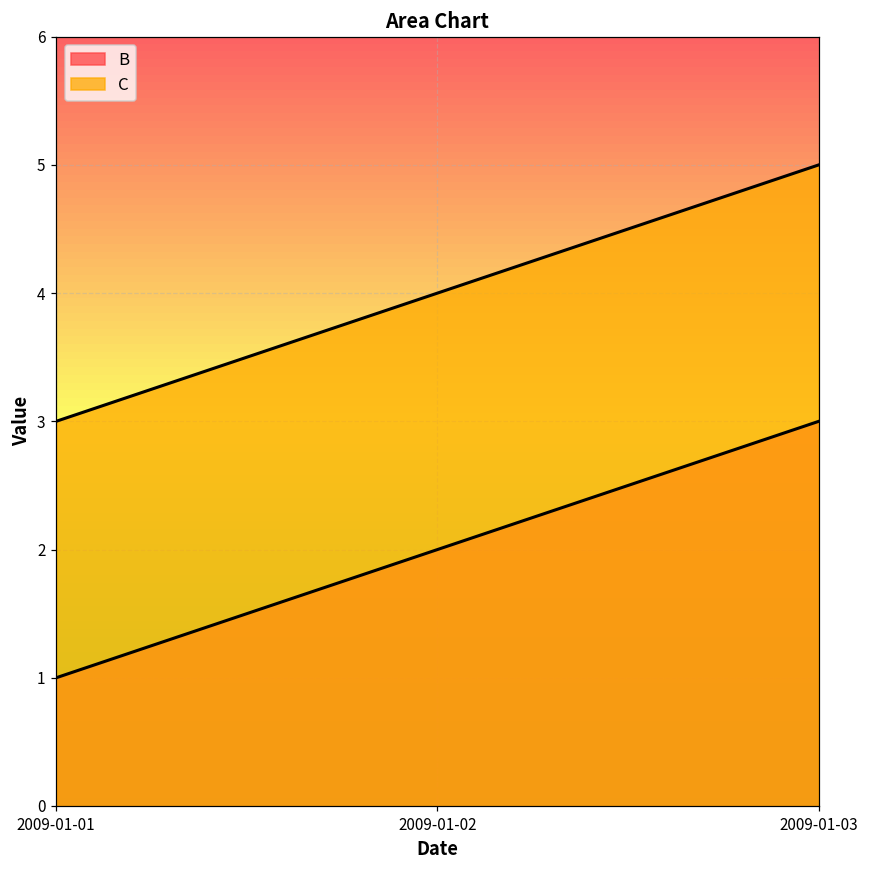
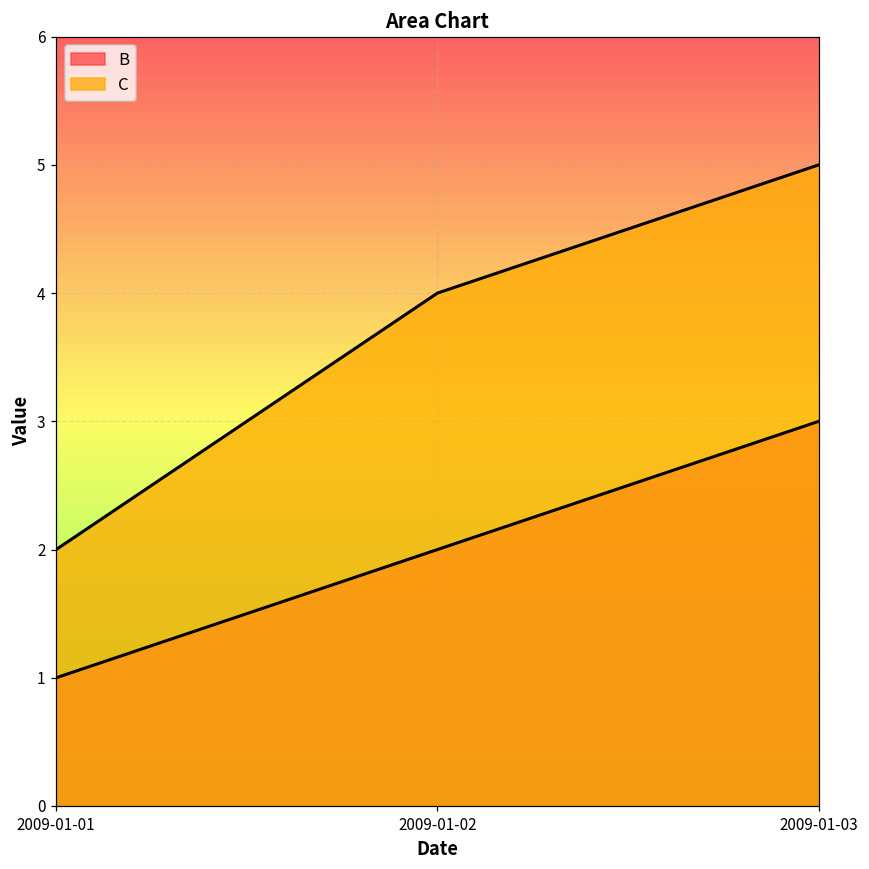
  {
    "B": {
      "2009-01-01": 1,
      "2009-01-02": 2,
      "2009-01-03": 3
    },
    "C": {
-     "2009-01-01": 3,
+     "2009-01-01": 2,
      "2009-01-02": 4,
      "2009-01-03": 5
    }
  }
